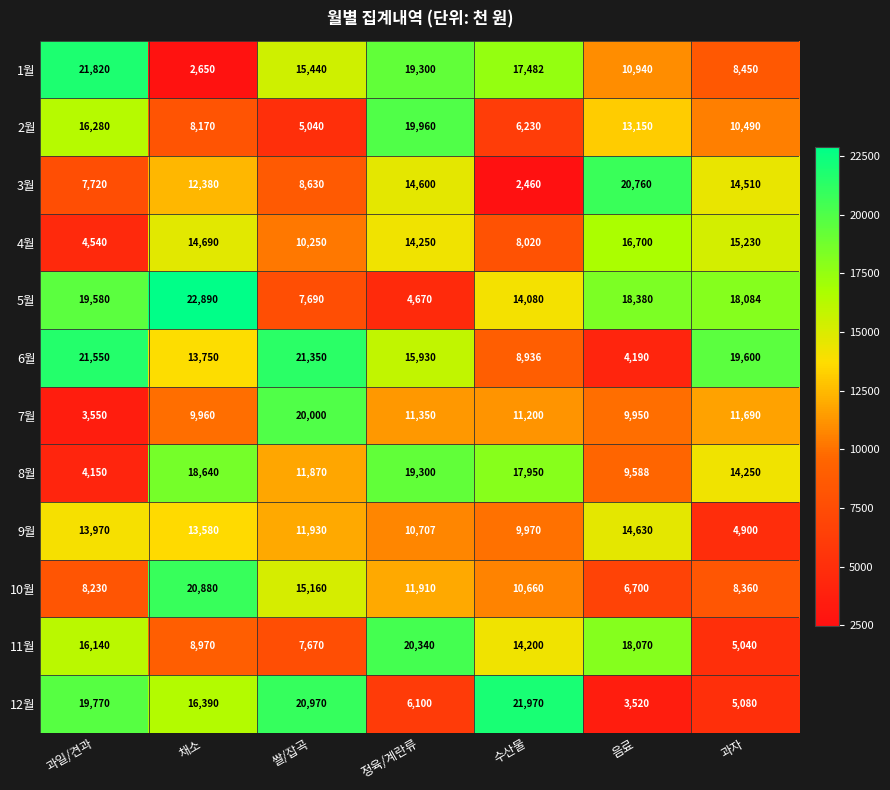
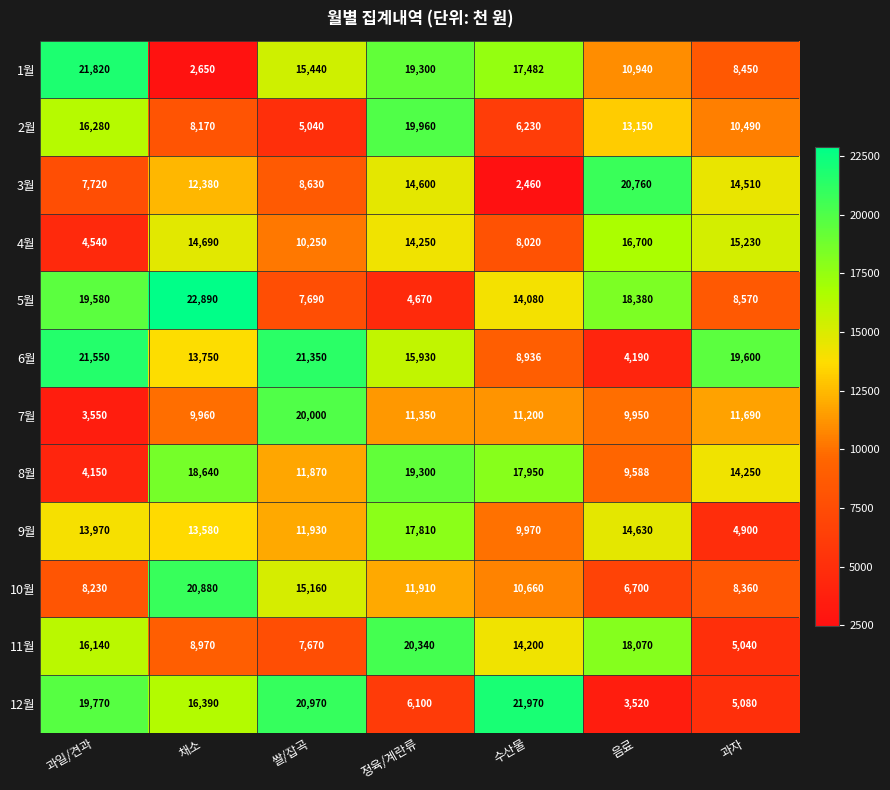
  {
    "1월": {
      "과일/견과": "21,820",
      "채소": "2,650",
      "쌀/잡곡": "15,440",
      "정육/계란류": "19,300",
      "수산물": "17,482",
      "음료": "10,940",
      "과자": "8,450"
    },
    "2월": {
      "과일/견과": "16,280",
      "채소": "8,170",
      "쌀/잡곡": "5,040",
      "정육/계란류": "19,960",
      "수산물": "6,230",
      "음료": "13,150",
      "과자": "10,490"
    },
    "3월": {
      "과일/견과": "7,720",
      "채소": "12,380",
      "쌀/잡곡": "8,630",
      "정육/계란류": "14,600",
      "수산물": "2,460",
      "음료": "20,760",
      "과자": "14,510"
    },
    "4월": {
      "과일/견과": "4,540",
      "채소": "14,690",
      "쌀/잡곡": "10,250",
      "정육/계란류": "14,250",
      "수산물": "8,020",
      "음료": "16,700",
      "과자": "15,230"
    },
    "5월": {
      "과일/견과": "19,580",
      "채소": "22,890",
      "쌀/잡곡": "7,690",
      "정육/계란류": "4,670",
      "수산물": "14,080",
      "음료": "18,380",
-     "과자": "18,084"
+     "과자": "8,570"
    },
    "6월": {
      "과일/견과": "21,550",
      "채소": "13,750",
      "쌀/잡곡": "21,350",
      "정육/계란류": "15,930",
      "수산물": "8,936",
      "음료": "4,190",
      "과자": "19,600"
    },
    "7월": {
      "과일/견과": "3,550",
      "채소": "9,960",
      "쌀/잡곡": "20,000",
      "정육/계란류": "11,350",
      "수산물": "11,200",
      "음료": "9,950",
      "과자": "11,690"
    },
    "8월": {
      "과일/견과": "4,150",
      "채소": "18,640",
      "쌀/잡곡": "11,870",
      "정육/계란류": "19,300",
      "수산물": "17,950",
      "음료": "9,588",
      "과자": "14,250"
    },
    "9월": {
      "과일/견과": "13,970",
      "채소": "13,580",
      "쌀/잡곡": "11,930",
-     "정육/계란류": "10,707",
+     "정육/계란류": "17,810",
      "수산물": "9,970",
      "음료": "14,630",
      "과자": "4,900"
    },
    "10월": {
      "과일/견과": "8,230",
      "채소": "20,880",
      "쌀/잡곡": "15,160",
      "정육/계란류": "11,910",
      "수산물": "10,660",
      "음료": "6,700",
      "과자": "8,360"
    },
    "11월": {
      "과일/견과": "16,140",
      "채소": "8,970",
      "쌀/잡곡": "7,670",
      "정육/계란류": "20,340",
      "수산물": "14,200",
      "음료": "18,070",
      "과자": "5,040"
    },
    "12월": {
      "과일/견과": "19,770",
      "채소": "16,390",
      "쌀/잡곡": "20,970",
      "정육/계란류": "6,100",
      "수산물": "21,970",
      "음료": "3,520",
      "과자": "5,080"
    }
  }
